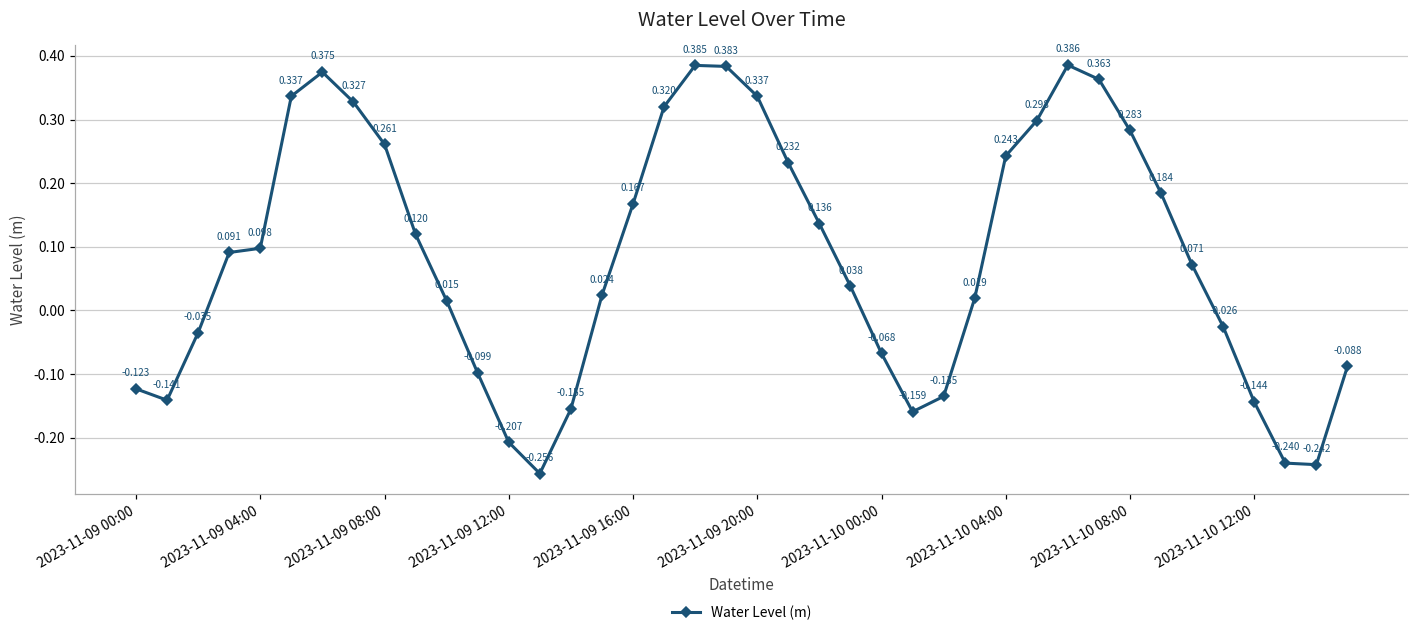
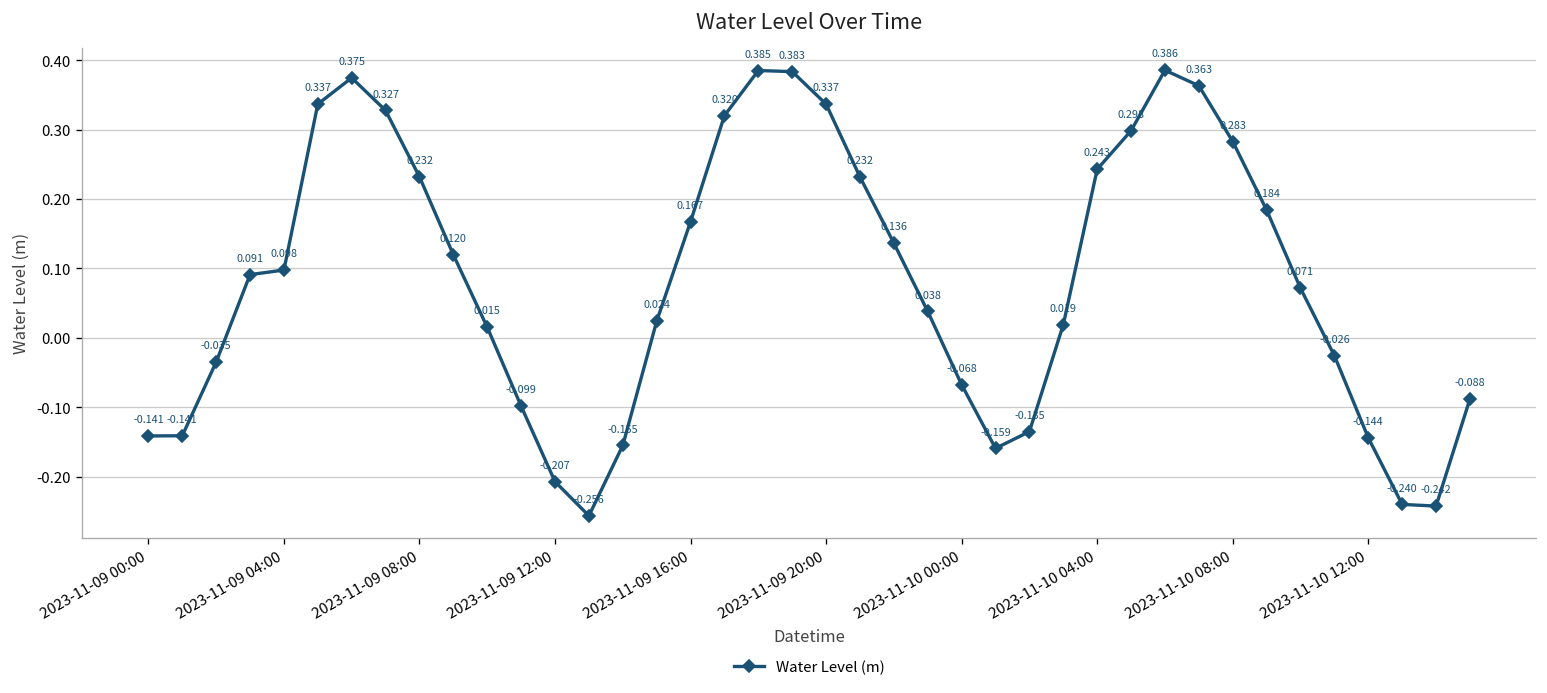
  {
-   "2023-11-09 00:00": -0.123,
+   "2023-11-09 00:00": -0.141,
    "2023-11-09 04:00": 0.098,
-   "2023-11-09 08:00": 0.261,
+   "2023-11-09 08:00": 0.232,
    "2023-11-09 12:00": -0.207,
    "2023-11-09 16:00": 0.167,
    "2023-11-09 20:00": 0.337,
    "2023-11-10 00:00": -0.068,
    "2023-11-10 04:00": 0.243,
    "2023-11-10 08:00": 0.283,
    "2023-11-10 12:00": -0.144
  }
